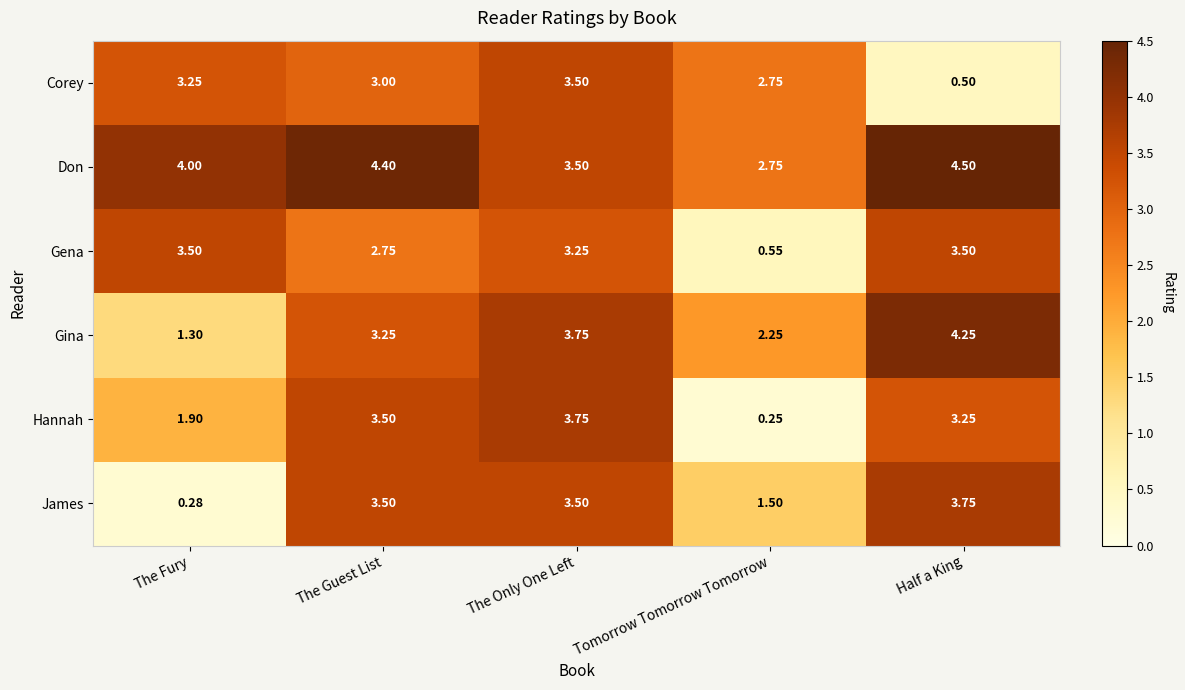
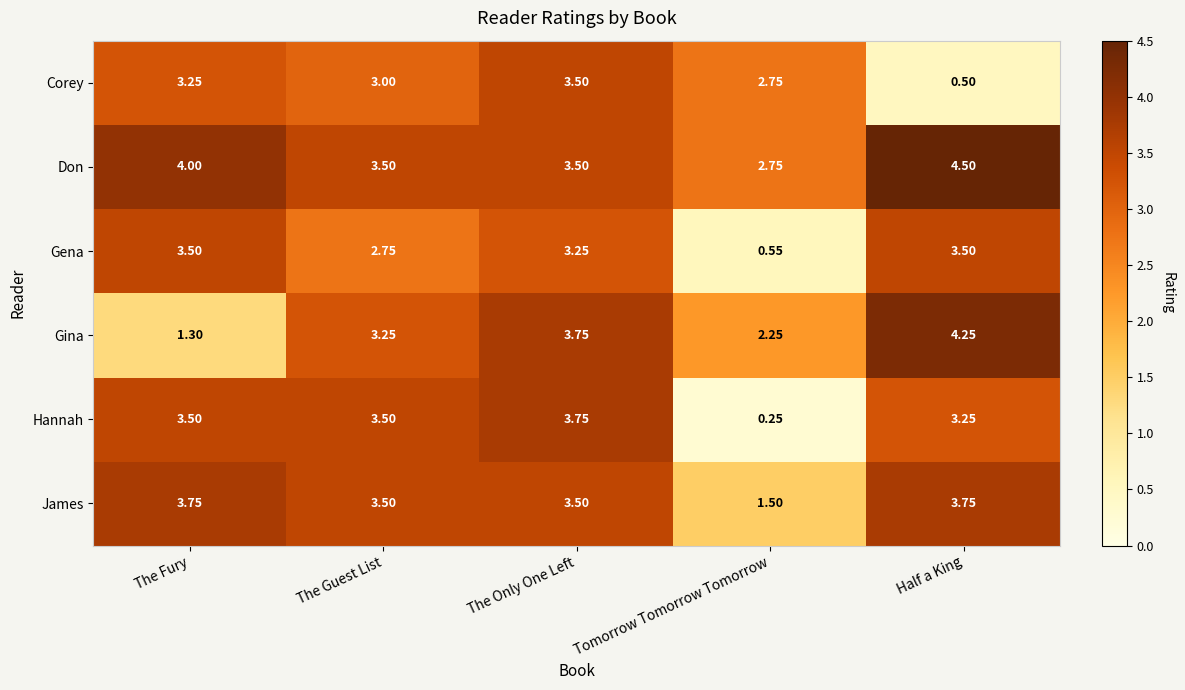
  {
    "Corey": {
      "The Fury": 3.25,
      "The Guest List": 3.00,
      "The Only One Left": 3.50,
      "Tomorrow Tomorrow Tomorrow": 2.75,
      "Half a King": 0.50
    },
    "Don": {
      "The Fury": 4.00,
-     "The Guest List": 4.40,
+     "The Guest List": 3.50,
      "The Only One Left": 3.50,
      "Tomorrow Tomorrow Tomorrow": 2.75,
      "Half a King": 4.50
    },
    "Gena": {
      "The Fury": 3.50,
      "The Guest List": 2.75,
      "The Only One Left": 3.25,
      "Tomorrow Tomorrow Tomorrow": 0.55,
      "Half a King": 3.50
    },
    "Gina": {
      "The Fury": 1.30,
      "The Guest List": 3.25,
      "The Only One Left": 3.75,
      "Tomorrow Tomorrow Tomorrow": 2.25,
      "Half a King": 4.25
    },
    "Hannah": {
-     "The Fury": 1.90,
+     "The Fury": 3.50,
      "The Guest List": 3.50,
      "The Only One Left": 3.75,
      "Tomorrow Tomorrow Tomorrow": 0.25,
      "Half a King": 3.25
    },
    "James": {
-     "The Fury": 0.28,
+     "The Fury": 3.75,
      "The Guest List": 3.50,
      "The Only One Left": 3.50,
      "Tomorrow Tomorrow Tomorrow": 1.50,
      "Half a King": 3.75
    }
  }
